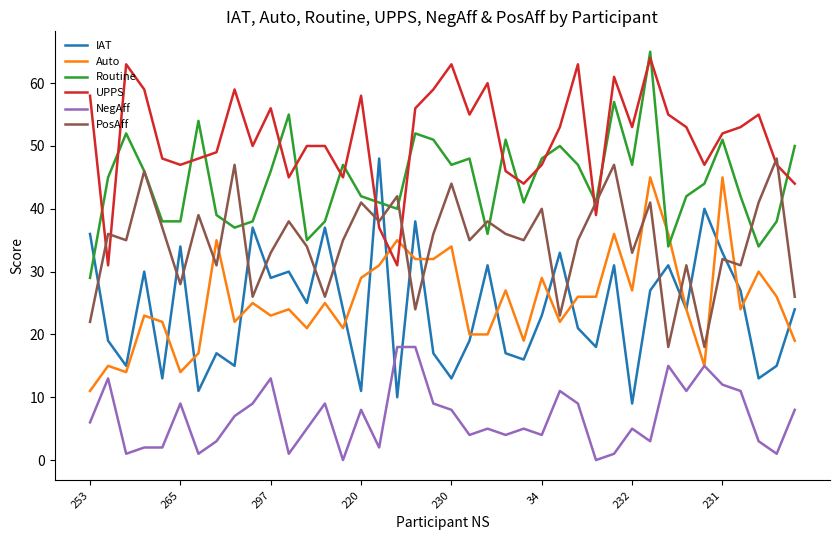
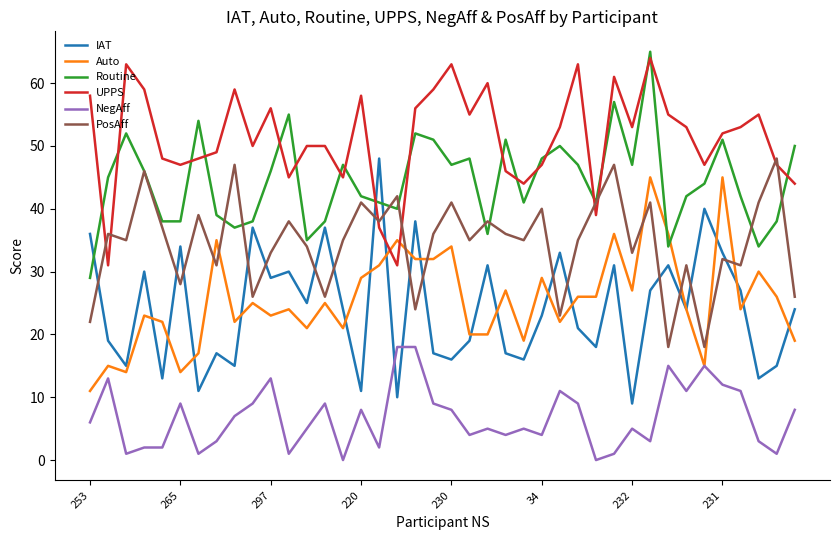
  {
    "IAT": {
      "253": 36,
      "265": 34,
      "297": 29,
      "220": 11,
-     "230": 13,
+     "230": 16,
      "232": 9,
      "231": 33
    },
    "Auto": {
      "253": 11,
      "265": 14,
      "297": 23,
      "220": 29,
      "230": 34,
      "232": 27,
      "231": 45
    },
    "Routine": {
      "253": 29,
      "265": 38,
      "297": 46,
      "220": 42,
      "230": 47,
      "232": 47,
      "231": 51
    },
    "UPPS": {
      "253": 58,
      "265": 47,
      "297": 56,
      "220": 58,
      "230": 63,
      "232": 53,
      "231": 52
    },
    "NegAff": {
      "253": 6,
      "265": 9,
      "297": 13,
      "220": 8,
      "230": 8,
      "232": 5,
      "231": 12
    },
    "PosAff": {
      "253": 22,
      "265": 28,
      "297": 33,
      "220": 41,
-     "230": 44,
+     "230": 41,
      "232": 33,
      "231": 32
    }
  }
